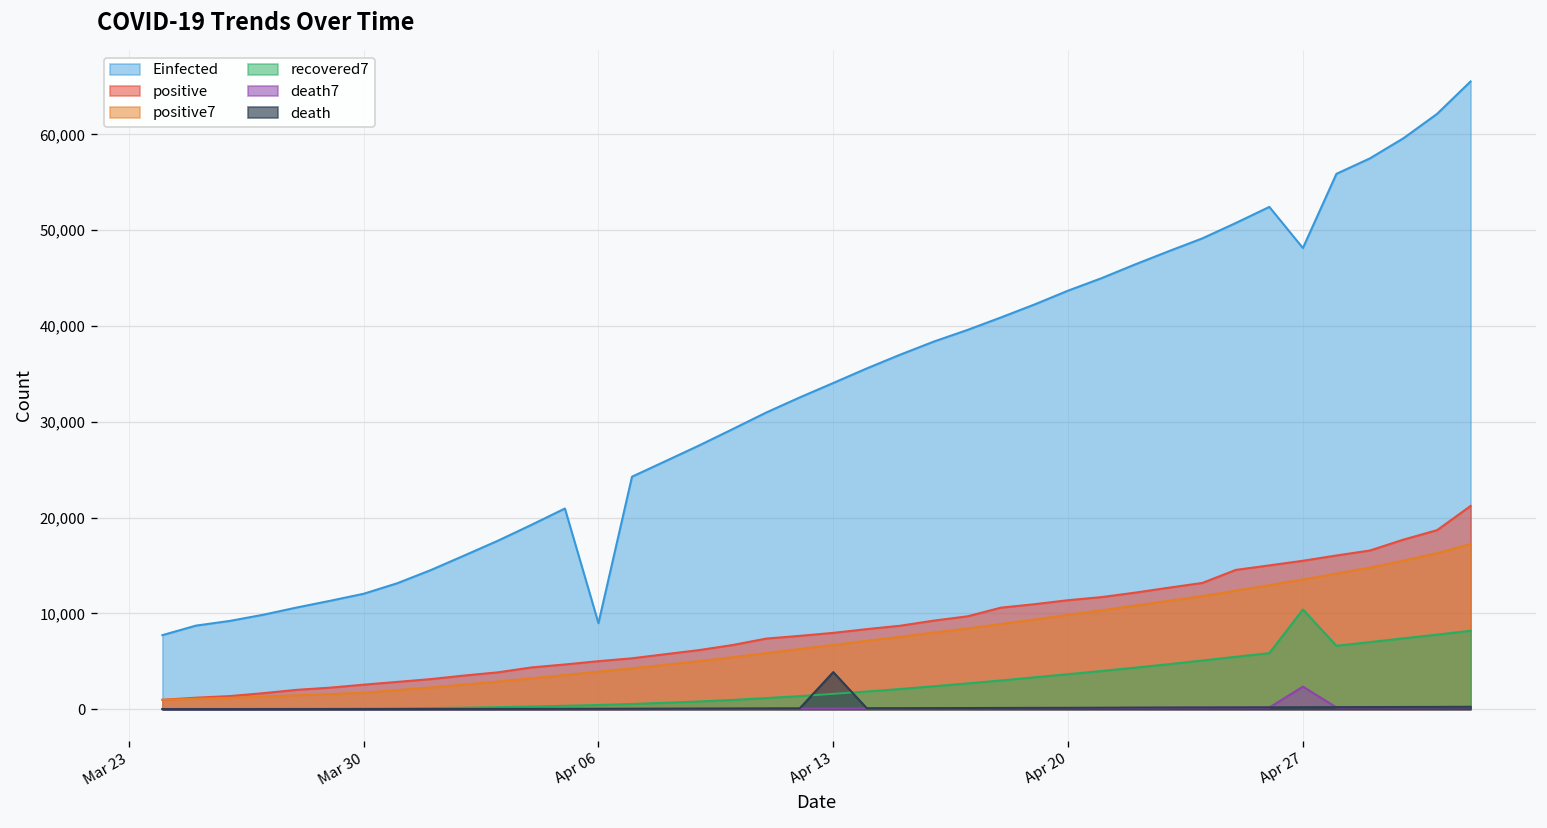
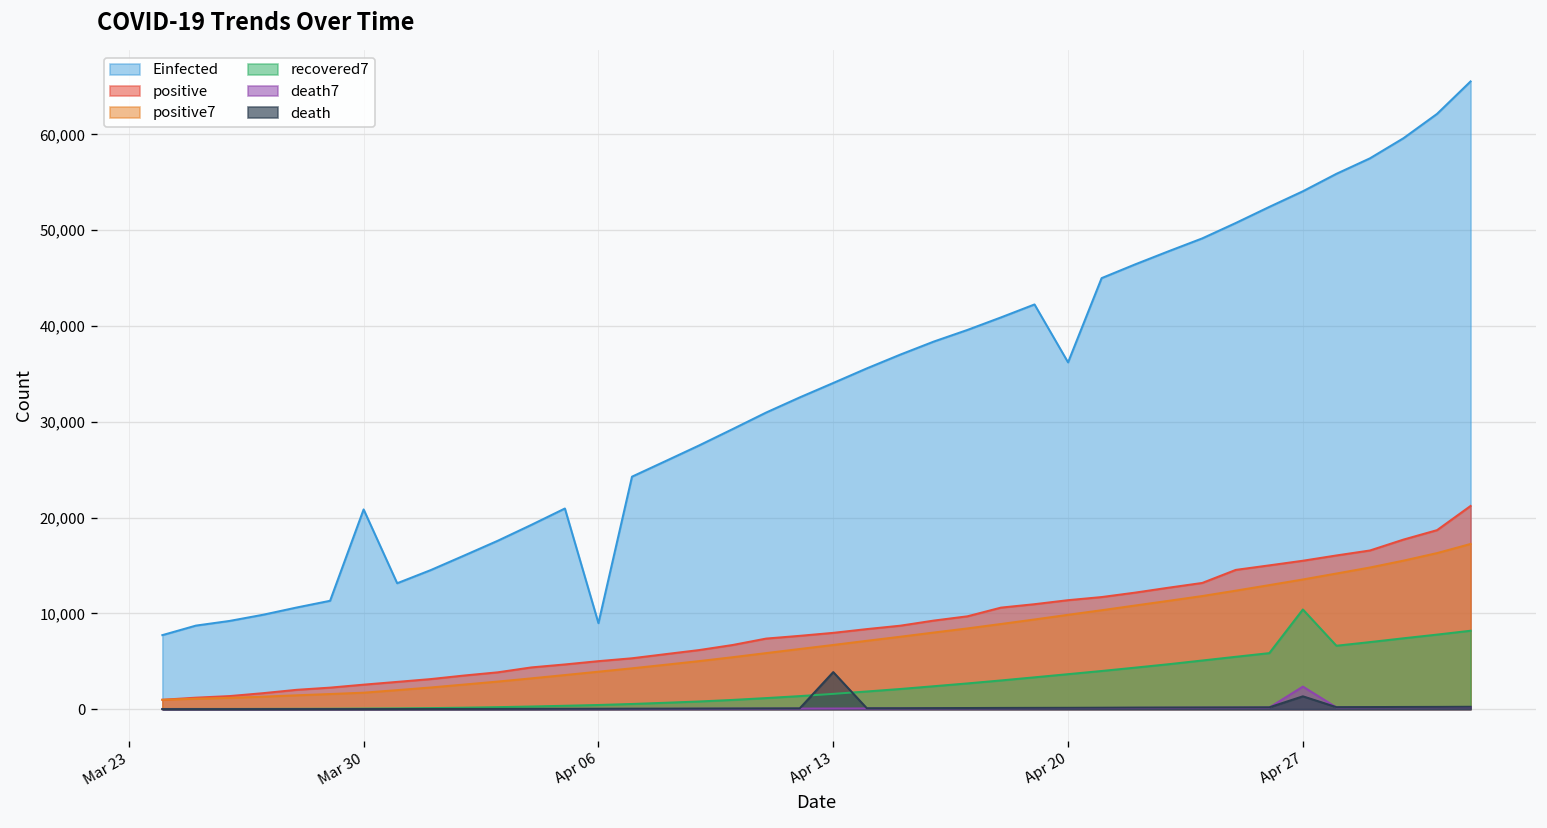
  {
    "Einfected": {
-     "Mar 30": "12,000",
+     "Mar 30": "21,000",
      "Apr 06": "9,000",
      "Apr 13": "34,000",
-     "Apr 20": "44,000",
-     "Apr 27": "48,000"
+     "Apr 20": "36,000",
+     "Apr 27": "54,000"
    },
    "recovered7": {
      "Apr 06": "0",
      "Apr 13": "2,000",
      "Apr 20": "4,000",
      "Apr 27": "10,000"
    },
    "death7": {
      "Apr 13": "0",
      "Apr 27": "2,000"
    },
    "death": {
      "Apr 13": "4,000",
-     "Apr 27": "0"
+     "Apr 27": "1,000"
    }
  }
